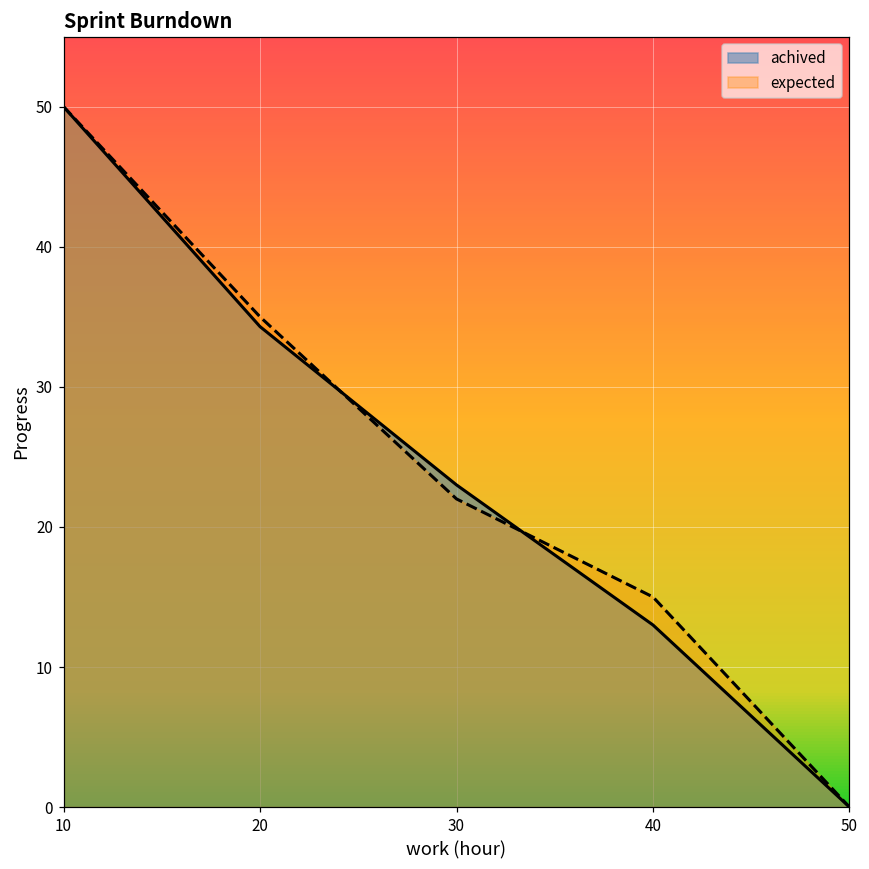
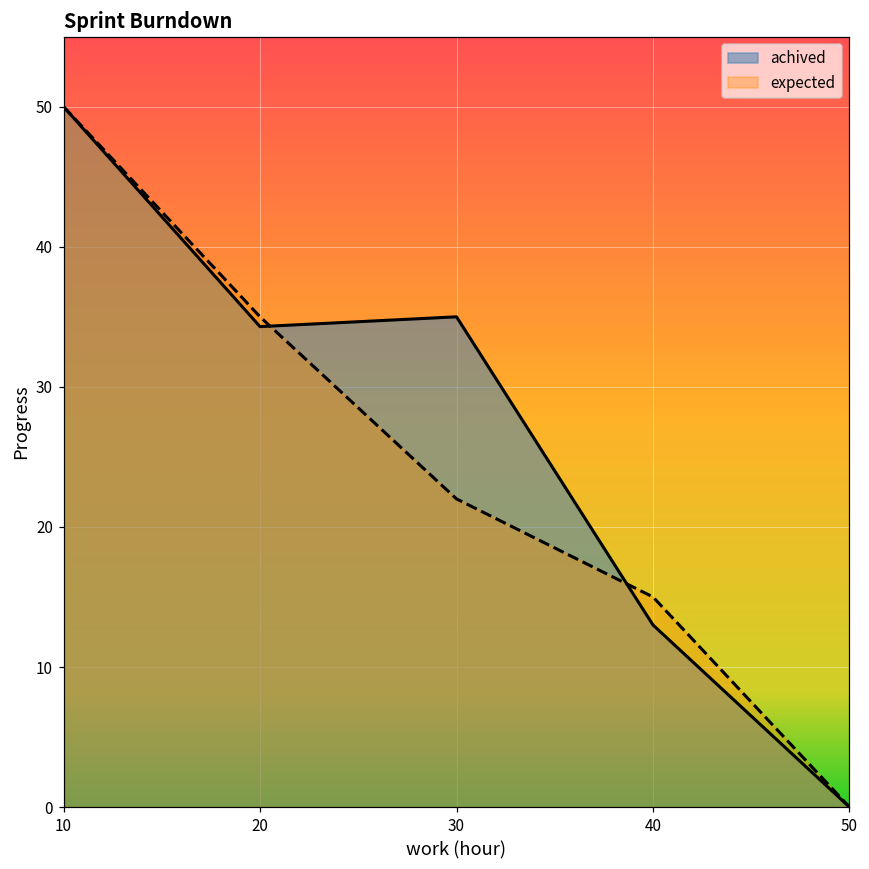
  {
    "achived": {
      "20": 34.3,
-     "30": 23,
+     "30": 35,
      "40": 13
    },
    "expected": {
      "20": 35,
      "30": 22,
      "40": 15
    }
  }
